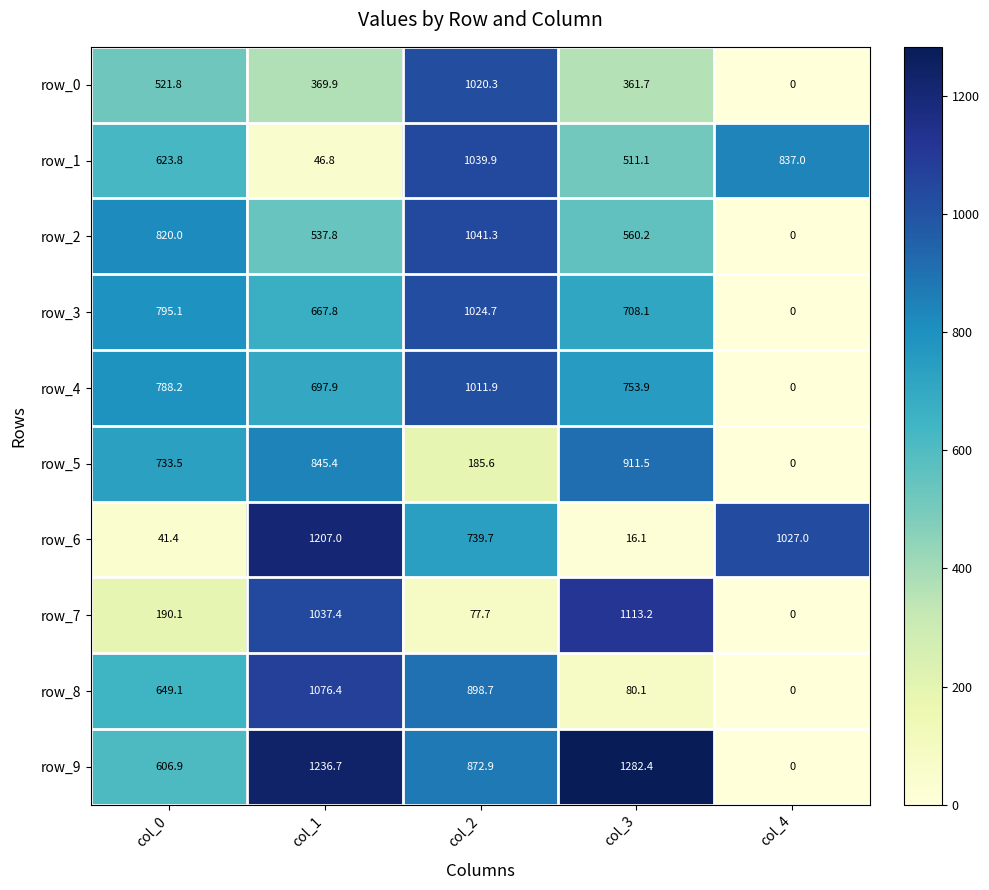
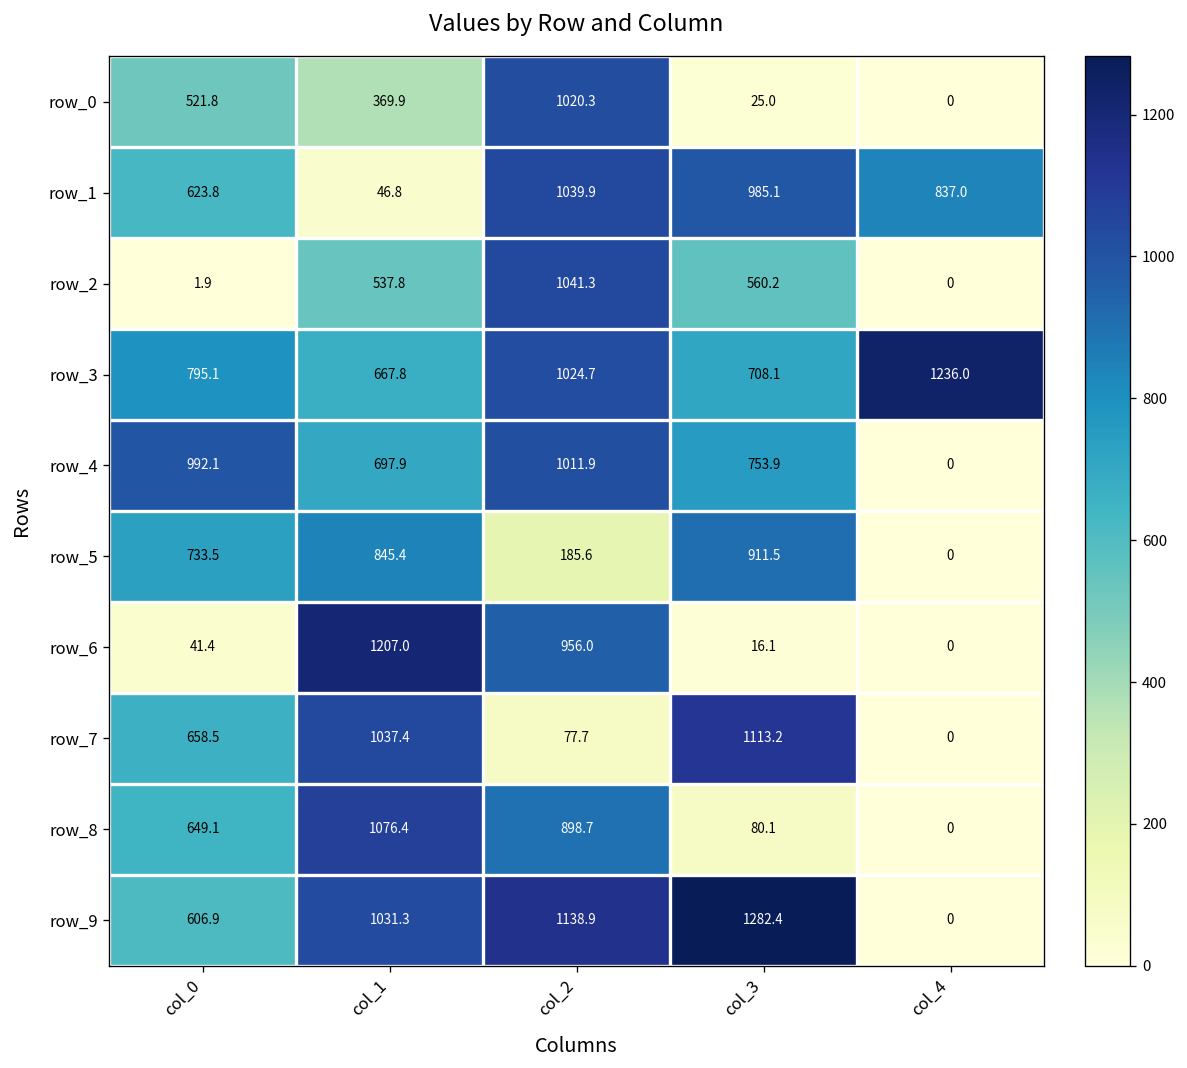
  {
    "row_0": {
      "col_0": 521.8,
      "col_1": 369.9,
      "col_2": 1020.3,
-     "col_3": 361.7,
+     "col_3": 25.0,
      "col_4": 0
    },
    "row_1": {
      "col_0": 623.8,
      "col_1": 46.8,
      "col_2": 1039.9,
-     "col_3": 511.1,
+     "col_3": 985.1,
      "col_4": 837.0
    },
    "row_2": {
-     "col_0": 820.0,
+     "col_0": 1.9,
      "col_1": 537.8,
      "col_2": 1041.3,
      "col_3": 560.2,
      "col_4": 0
    },
    "row_3": {
      "col_0": 795.1,
      "col_1": 667.8,
      "col_2": 1024.7,
      "col_3": 708.1,
-     "col_4": 0
+     "col_4": 1236.0
    },
    "row_4": {
-     "col_0": 788.2,
+     "col_0": 992.1,
      "col_1": 697.9,
      "col_2": 1011.9,
      "col_3": 753.9,
      "col_4": 0
    },
    "row_5": {
      "col_0": 733.5,
      "col_1": 845.4,
      "col_2": 185.6,
      "col_3": 911.5,
      "col_4": 0
    },
    "row_6": {
      "col_0": 41.4,
      "col_1": 1207.0,
-     "col_2": 739.7,
+     "col_2": 956.0,
      "col_3": 16.1,
-     "col_4": 1027.0
+     "col_4": 0
    },
    "row_7": {
-     "col_0": 190.1,
+     "col_0": 658.5,
      "col_1": 1037.4,
      "col_2": 77.7,
      "col_3": 1113.2,
      "col_4": 0
    },
    "row_8": {
      "col_0": 649.1,
      "col_1": 1076.4,
      "col_2": 898.7,
      "col_3": 80.1,
      "col_4": 0
    },
    "row_9": {
      "col_0": 606.9,
-     "col_1": 1236.7,
-     "col_2": 872.9,
+     "col_1": 1031.3,
+     "col_2": 1138.9,
      "col_3": 1282.4,
      "col_4": 0
    }
  }
